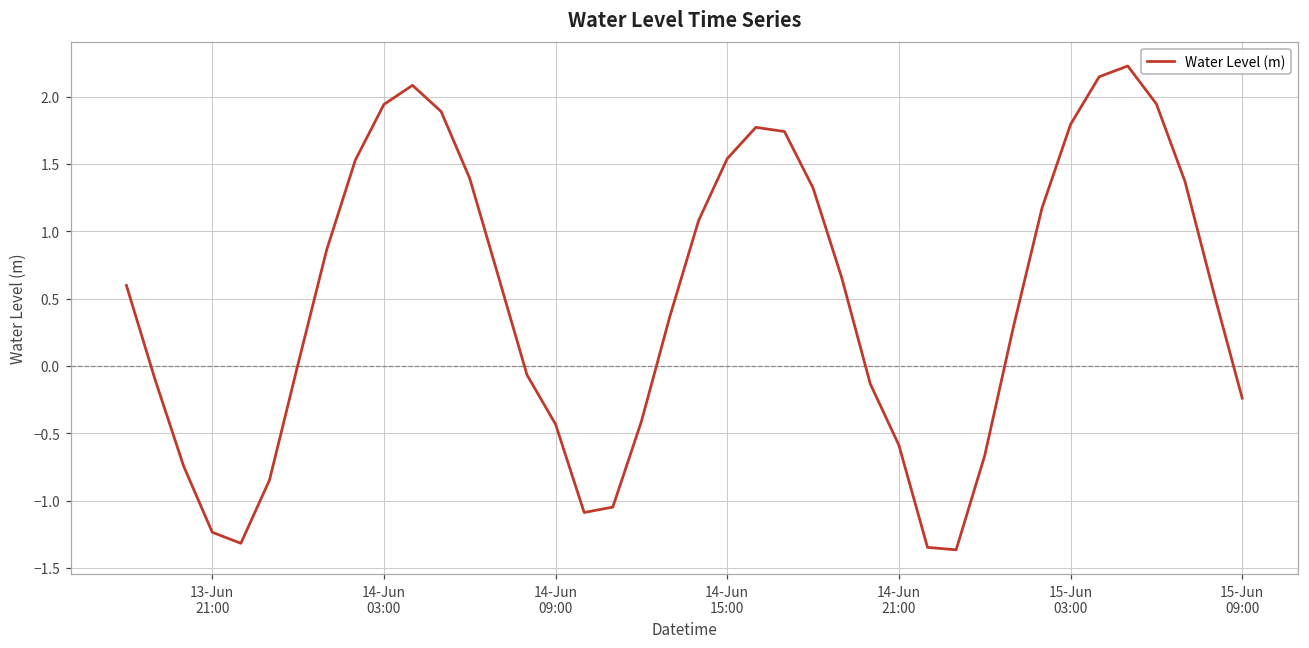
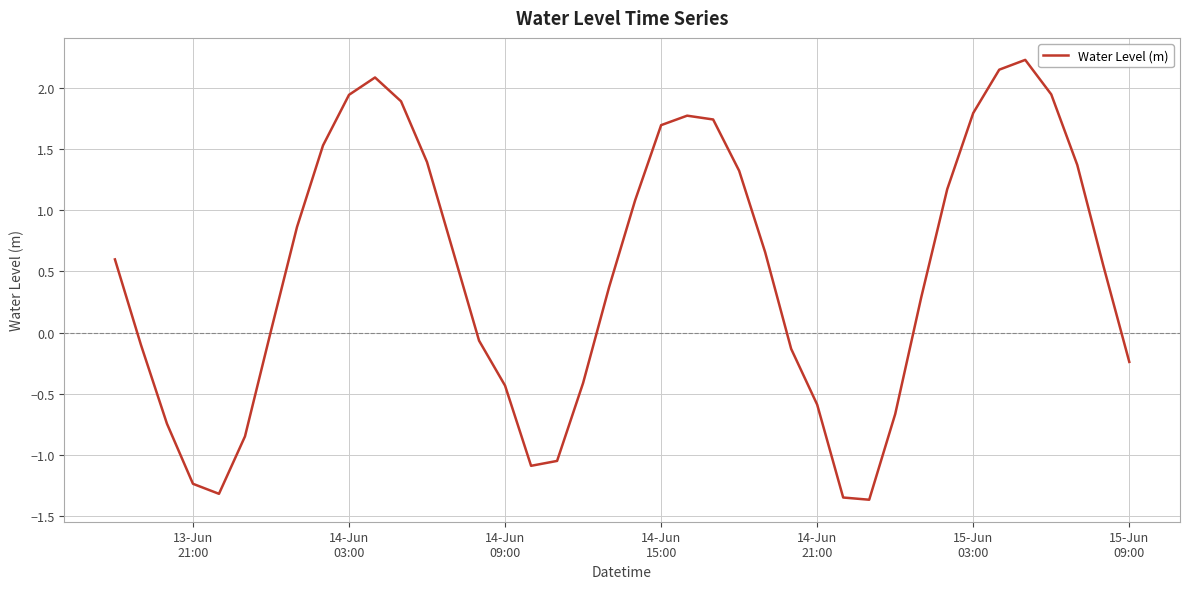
  {
    "13-Jun 21:00": -1.24,
    "14-Jun 03:00": 1.94,
    "14-Jun 09:00": -0.43,
-   "14-Jun 15:00": 1.54,
+   "14-Jun 15:00": 1.69,
    "14-Jun 21:00": -0.59,
    "15-Jun 03:00": 1.79,
    "15-Jun 09:00": -0.24
  }
